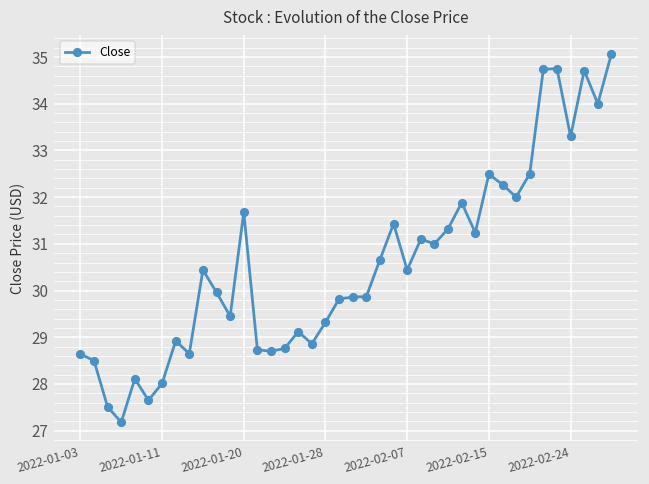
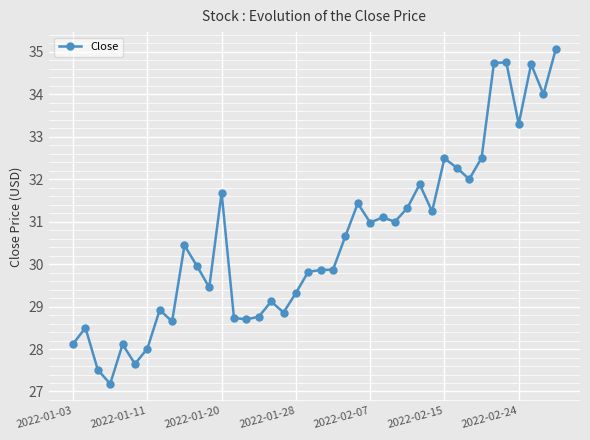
  {
-   "2022-01-03": 28.6,
+   "2022-01-03": 28.1,
    "2022-01-11": 28.0,
    "2022-01-20": 31.7,
    "2022-01-28": 29.3,
-   "2022-02-07": 30.4,
+   "2022-02-07": 31.0,
    "2022-02-15": 32.5,
    "2022-02-24": 33.3
  }
